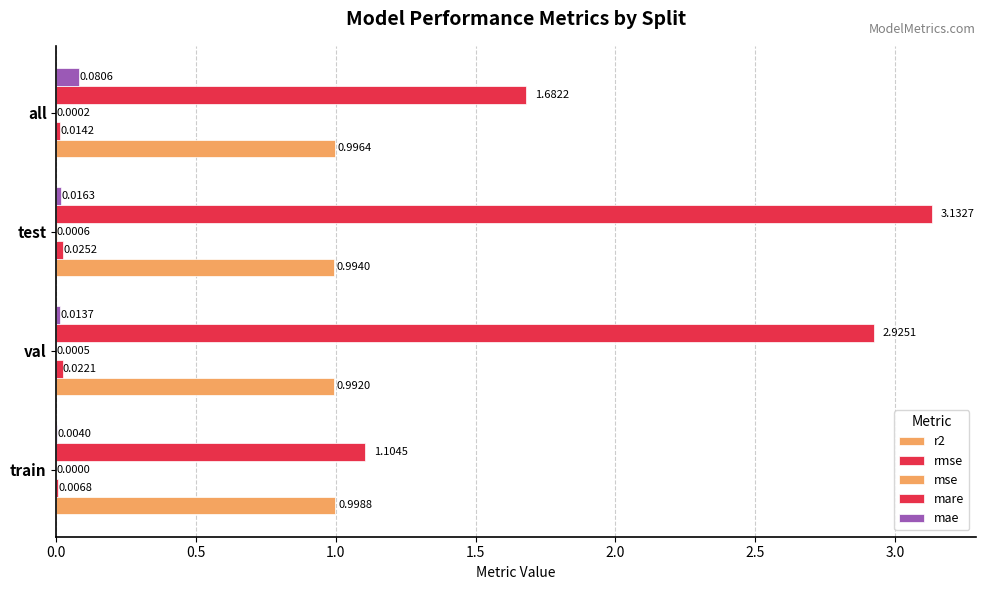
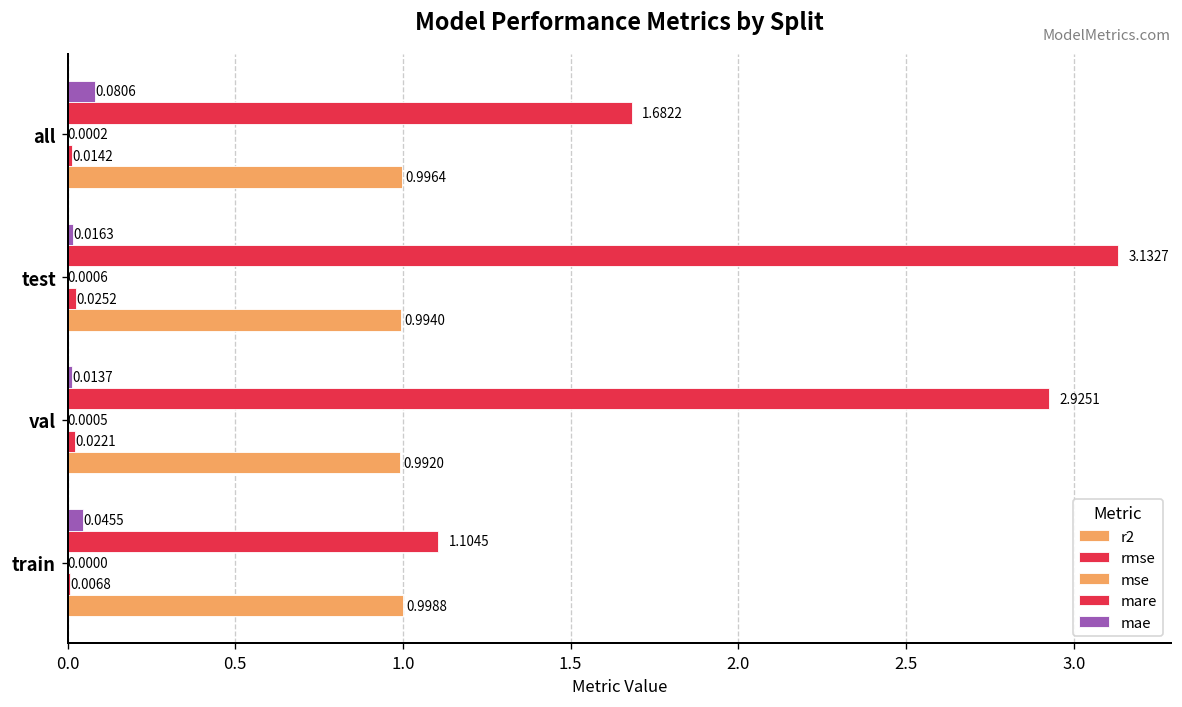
  {
    "mae": {
      "all": 0.0806,
      "test": 0.0163,
      "val": 0.0137,
-     "train": 0.0040
+     "train": 0.0455
    }
  }
